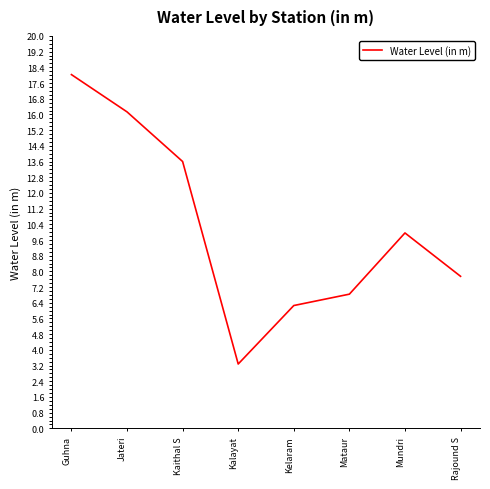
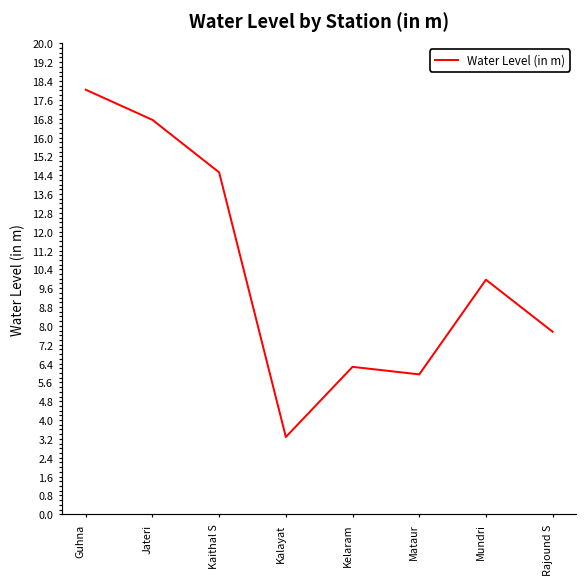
  {
    "Guhna": 18.0,
-   "Jateri": 16.1,
-   "Kaithal S": 13.6,
+   "Jateri": 16.8,
+   "Kaithal S": 14.5,
    "Kalayat": 3.3,
    "Kelaram": 6.3,
-   "Mataur": 6.8,
+   "Mataur": 5.9,
    "Mundri": 10.0,
    "Rajound S": 7.8
  }
